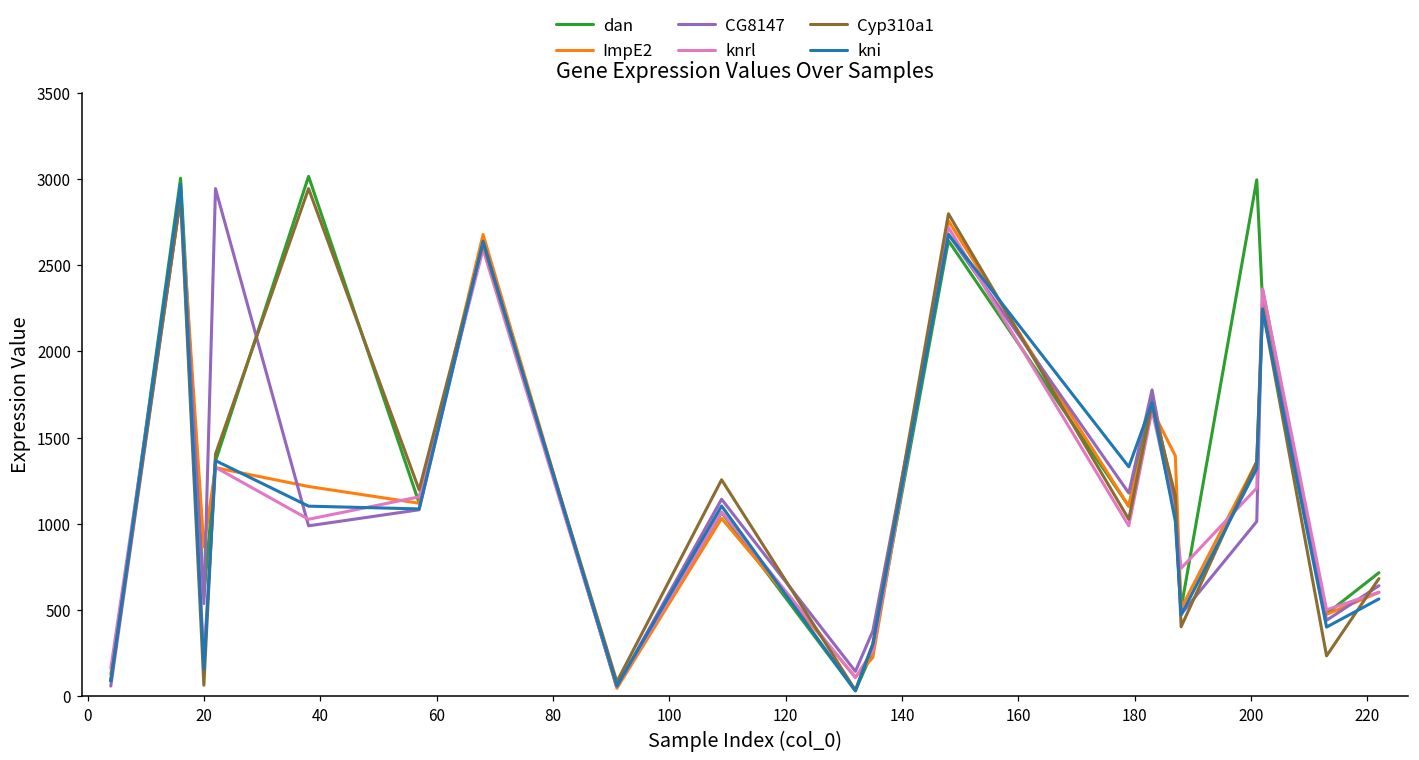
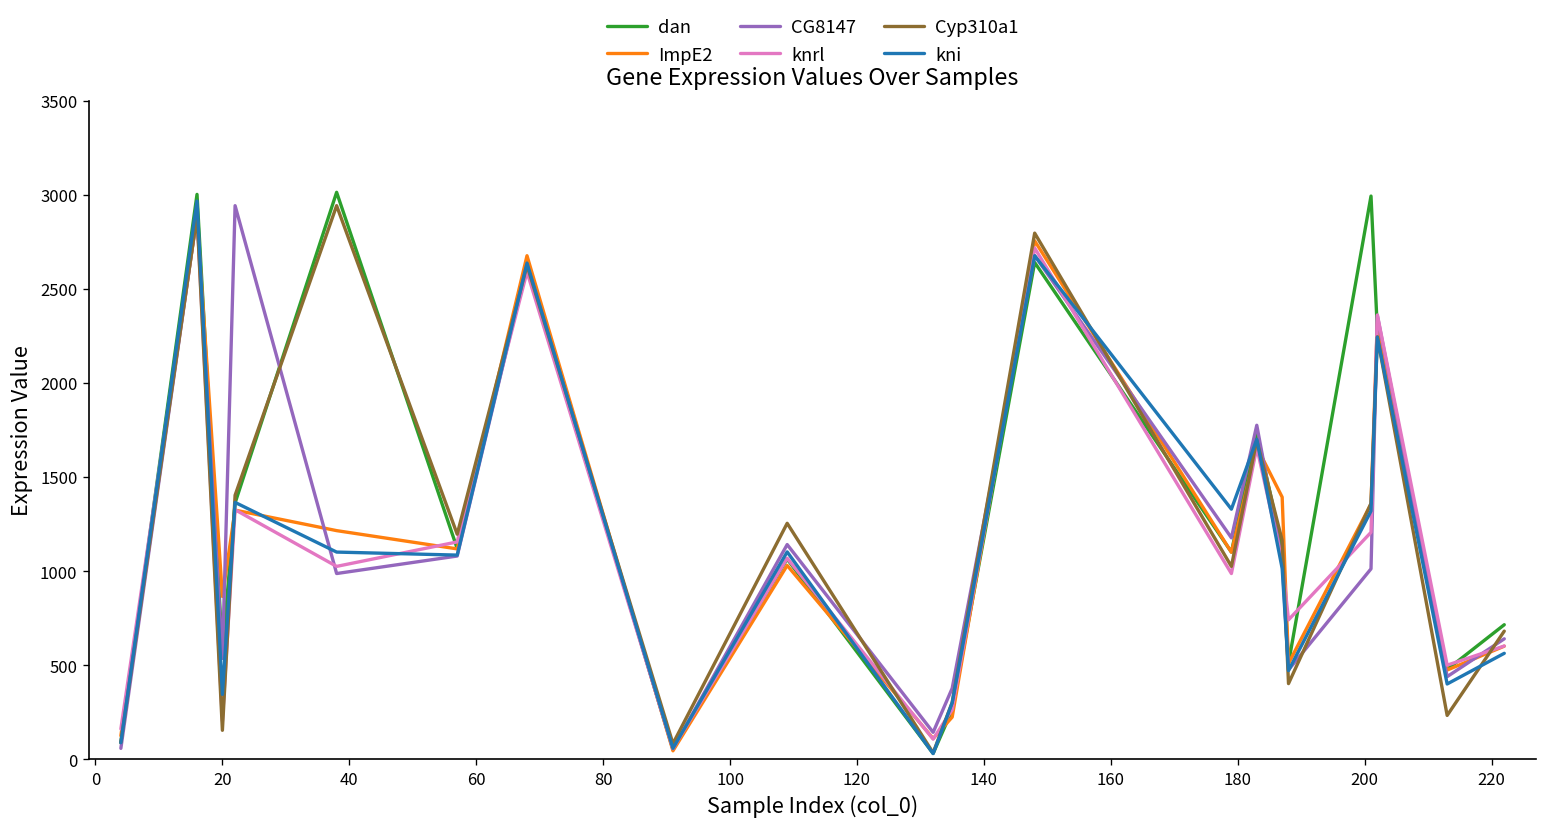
  {
    "dan": {
      "20": 570
    },
    "ImpE2": {
      "20": 870
    },
    "CG8147": {
      "20": 540
    },
    "knrl": {
      "20": 210
    },
    "Cyp310a1": {
-     "20": 60
+     "20": 160
    },
    "kni": {
-     "20": 160
+     "20": 350
    }
  }
